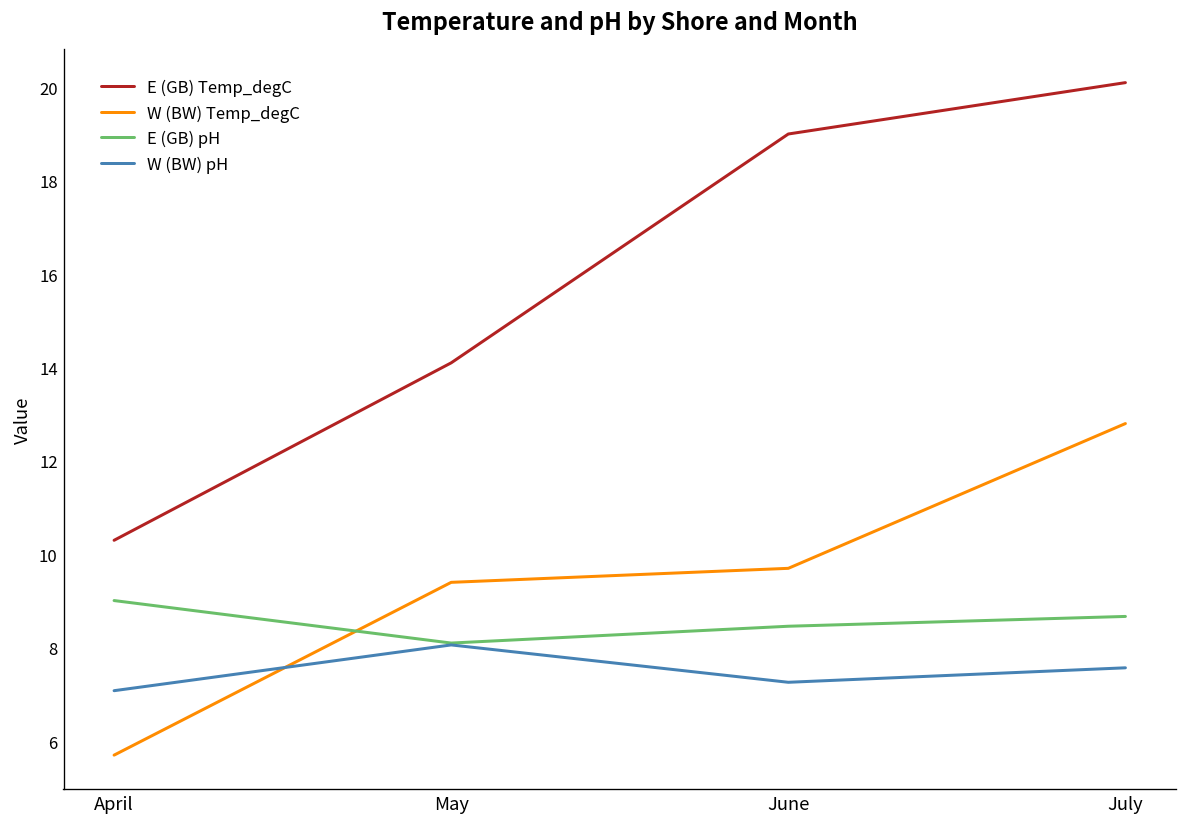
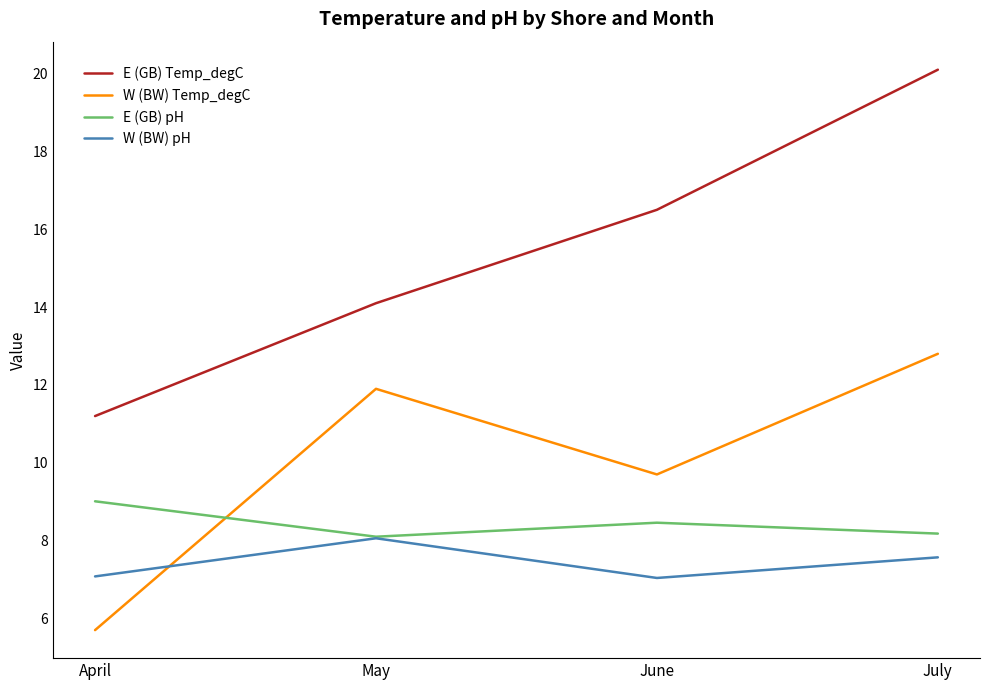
  {
    "E (GB) Temp_degC": {
-     "April": 10.3,
+     "April": 11.2,
      "May": 14.1,
-     "June": 19.0,
+     "June": 16.5,
      "July": 20.1
    },
    "W (BW) Temp_degC": {
      "April": 5.7,
-     "May": 9.4,
+     "May": 11.9,
      "June": 9.7,
      "July": 12.8
    },
    "E (GB) pH": {
      "April": 9.0,
      "June": 8.5,
-     "July": 8.7
+     "July": 8.2
    },
    "W (BW) pH": {
      "April": 7.1,
-     "June": 7.3,
+     "June": 7.0,
      "July": 7.6
    }
  }
